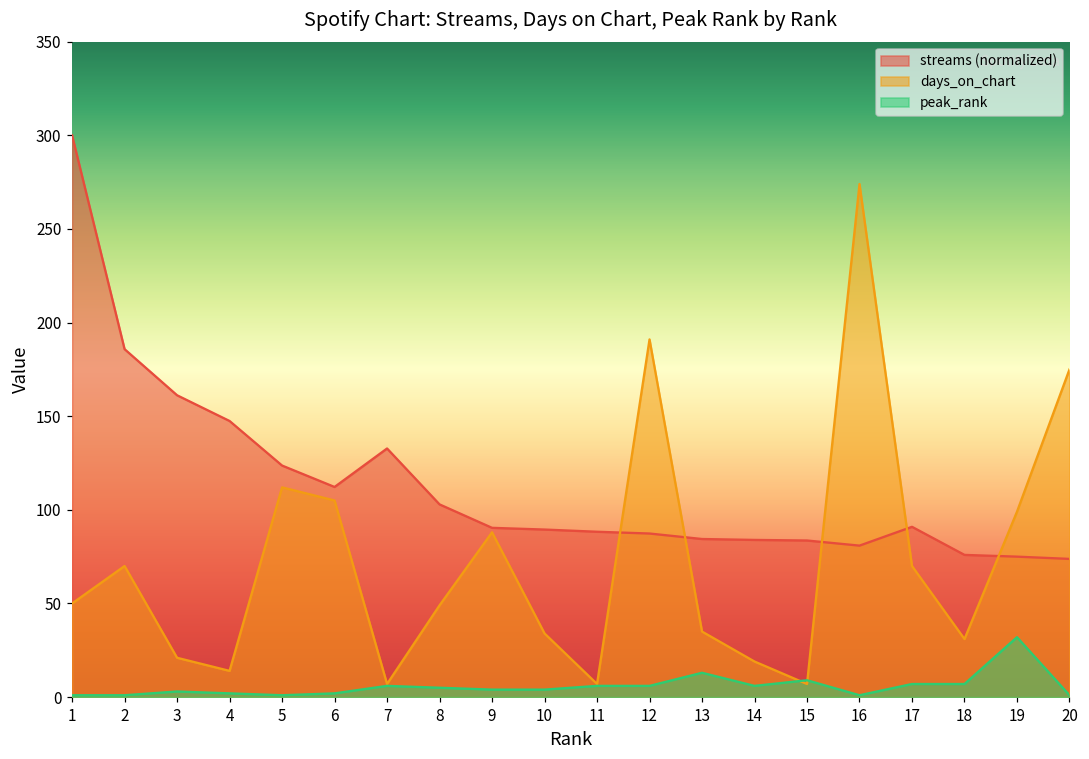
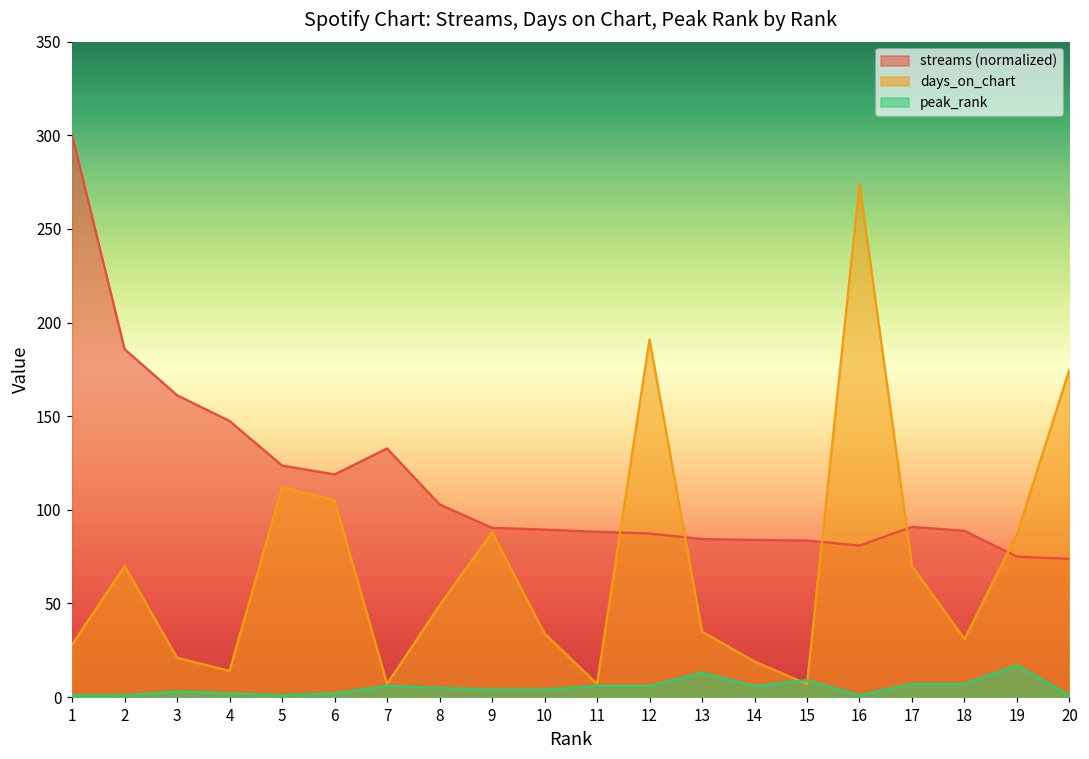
  {
    "streams (normalized)": {
      "1": 300,
      "2": 186,
      "3": 161,
      "4": 147,
      "5": 124,
-     "6": 112,
+     "6": 119,
      "7": 133,
      "8": 103,
      "9": 90,
      "10": 89,
      "11": 88,
      "12": 87,
      "13": 84,
      "14": 84,
      "15": 84,
      "16": 81,
      "17": 91,
-     "18": 76,
+     "18": 89,
      "19": 75,
      "20": 74
    },
    "days_on_chart": {
-     "1": 50,
+     "1": 28,
      "2": 70,
      "3": 21,
      "4": 14,
      "5": 112,
      "6": 105,
      "8": 49,
      "9": 88,
      "10": 34,
      "12": 191,
      "13": 35,
      "14": 19,
      "15": 7,
      "16": 274,
      "17": 70,
      "18": 31,
-     "19": 99,
+     "19": 87,
      "20": 175
    },
    "peak_rank": {
      "1": 1,
      "2": 1,
      "3": 3,
      "4": 2,
      "5": 1,
      "6": 2,
      "8": 5,
      "9": 4,
      "10": 4,
      "12": 6,
      "13": 13,
      "14": 6,
      "15": 9,
      "16": 1,
      "17": 7,
      "18": 7,
-     "19": 32,
+     "19": 17,
      "20": 1
    }
  }
